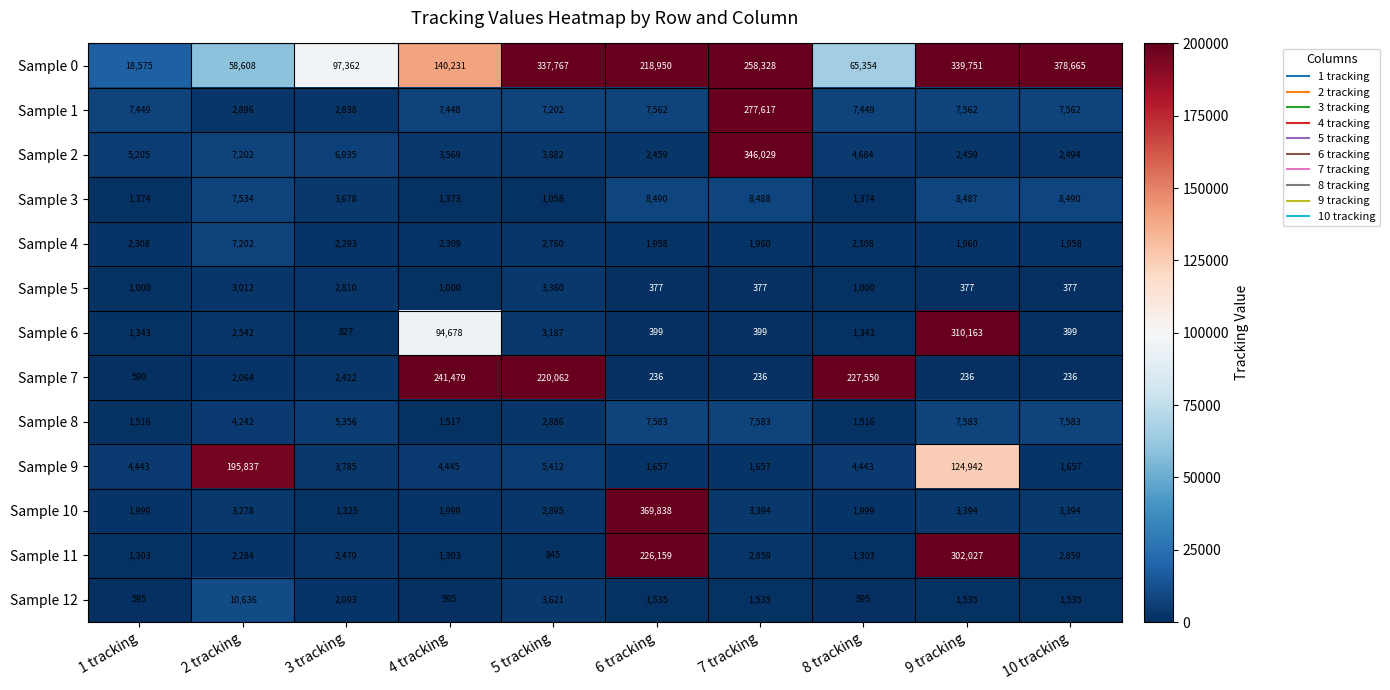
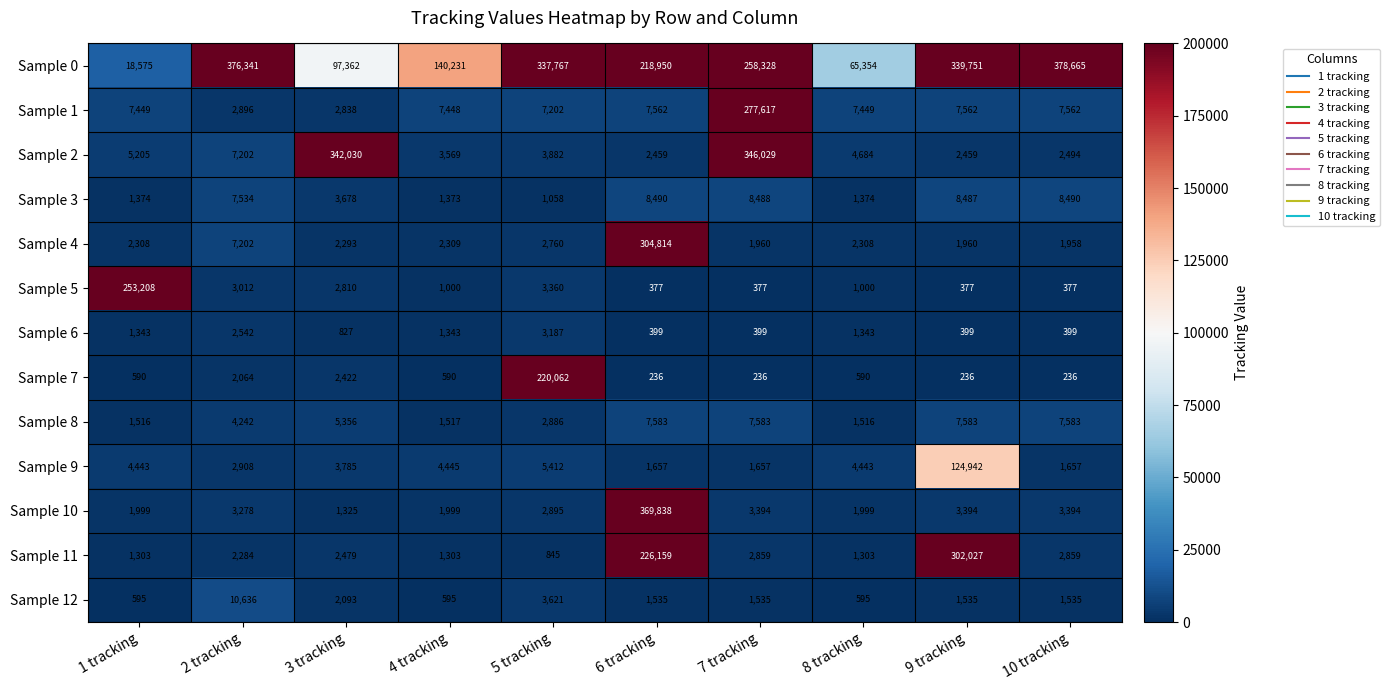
  {
    "Sample 0": {
      "1 tracking": "18,575",
-     "2 tracking": "58,608",
+     "2 tracking": "376,341",
      "3 tracking": "97,362",
      "4 tracking": "140,231",
      "5 tracking": "337,767",
      "6 tracking": "218,950",
      "7 tracking": "258,328",
      "8 tracking": "65,354",
      "9 tracking": "339,751",
      "10 tracking": "378,665"
    },
    "Sample 1": {
      "1 tracking": "7,449",
      "2 tracking": "2,896",
      "3 tracking": "2,838",
      "4 tracking": "7,448",
      "5 tracking": "7,202",
      "6 tracking": "7,562",
      "7 tracking": "277,617",
      "8 tracking": "7,449",
      "9 tracking": "7,562",
      "10 tracking": "7,562"
    },
    "Sample 2": {
      "1 tracking": "5,205",
      "2 tracking": "7,202",
-     "3 tracking": "6,935",
+     "3 tracking": "342,030",
      "4 tracking": "3,569",
      "5 tracking": "3,882",
      "6 tracking": "2,459",
      "7 tracking": "346,029",
      "8 tracking": "4,684",
      "9 tracking": "2,459",
      "10 tracking": "2,494"
    },
    "Sample 3": {
      "1 tracking": "1,374",
      "2 tracking": "7,534",
      "3 tracking": "3,678",
      "4 tracking": "1,373",
      "5 tracking": "1,058",
      "6 tracking": "8,490",
      "7 tracking": "8,488",
      "8 tracking": "1,374",
      "9 tracking": "8,487",
      "10 tracking": "8,490"
    },
    "Sample 4": {
      "1 tracking": "2,308",
      "2 tracking": "7,202",
      "3 tracking": "2,293",
      "4 tracking": "2,309",
      "5 tracking": "2,760",
-     "6 tracking": "1,958",
+     "6 tracking": "304,814",
      "7 tracking": "1,960",
      "8 tracking": "2,308",
      "9 tracking": "1,960",
      "10 tracking": "1,958"
    },
    "Sample 5": {
-     "1 tracking": "1,000",
+     "1 tracking": "253,208",
      "2 tracking": "3,012",
      "3 tracking": "2,810",
      "4 tracking": "1,000",
      "5 tracking": "3,360",
      "6 tracking": "377",
      "7 tracking": "377",
      "8 tracking": "1,000",
      "9 tracking": "377",
      "10 tracking": "377"
    },
    "Sample 6": {
      "1 tracking": "1,343",
      "2 tracking": "2,542",
      "3 tracking": "827",
-     "4 tracking": "94,678",
+     "4 tracking": "1,343",
      "5 tracking": "3,187",
      "6 tracking": "399",
      "7 tracking": "399",
      "8 tracking": "1,343",
-     "9 tracking": "310,163",
+     "9 tracking": "399",
      "10 tracking": "399"
    },
    "Sample 7": {
      "1 tracking": "590",
      "2 tracking": "2,064",
      "3 tracking": "2,422",
-     "4 tracking": "241,479",
+     "4 tracking": "590",
      "5 tracking": "220,062",
      "6 tracking": "236",
      "7 tracking": "236",
-     "8 tracking": "227,550",
+     "8 tracking": "590",
      "9 tracking": "236",
      "10 tracking": "236"
    },
    "Sample 8": {
      "1 tracking": "1,516",
      "2 tracking": "4,242",
      "3 tracking": "5,356",
      "4 tracking": "1,517",
      "5 tracking": "2,886",
      "6 tracking": "7,583",
      "7 tracking": "7,583",
      "8 tracking": "1,516",
      "9 tracking": "7,583",
      "10 tracking": "7,583"
    },
    "Sample 9": {
      "1 tracking": "4,443",
-     "2 tracking": "195,837",
+     "2 tracking": "2,908",
      "3 tracking": "3,785",
      "4 tracking": "4,445",
      "5 tracking": "5,412",
      "6 tracking": "1,657",
      "7 tracking": "1,657",
      "8 tracking": "4,443",
      "9 tracking": "124,942",
      "10 tracking": "1,657"
    },
    "Sample 10": {
      "1 tracking": "1,999",
      "2 tracking": "3,278",
      "3 tracking": "1,325",
      "4 tracking": "1,999",
      "5 tracking": "2,895",
      "6 tracking": "369,838",
      "7 tracking": "3,394",
      "8 tracking": "1,999",
      "9 tracking": "3,394",
      "10 tracking": "3,394"
    },
    "Sample 11": {
      "1 tracking": "1,303",
      "2 tracking": "2,284",
      "3 tracking": "2,479",
      "4 tracking": "1,303",
      "5 tracking": "845",
      "6 tracking": "226,159",
      "7 tracking": "2,859",
      "8 tracking": "1,303",
      "9 tracking": "302,027",
      "10 tracking": "2,859"
    },
    "Sample 12": {
      "1 tracking": "595",
      "2 tracking": "10,636",
      "3 tracking": "2,093",
      "4 tracking": "595",
      "5 tracking": "3,621",
      "6 tracking": "1,535",
      "7 tracking": "1,535",
      "8 tracking": "595",
      "9 tracking": "1,535",
      "10 tracking": "1,535"
    }
  }
